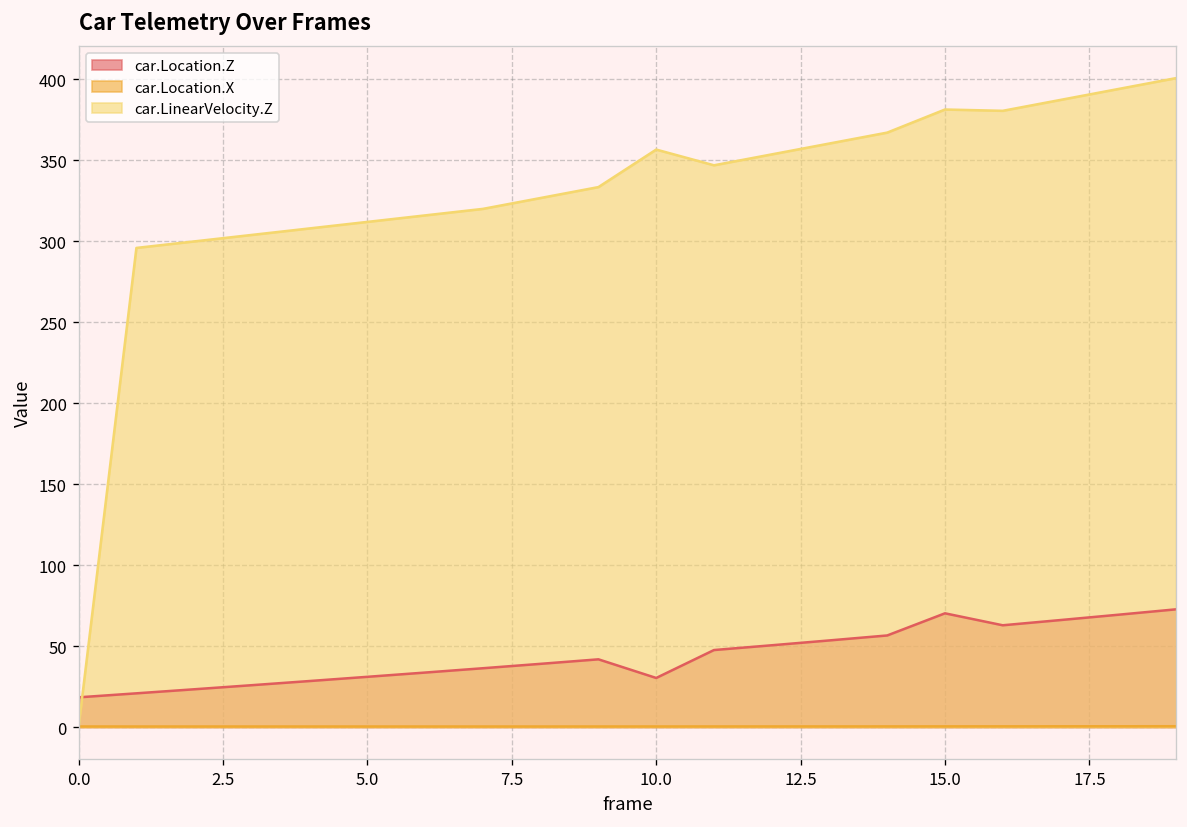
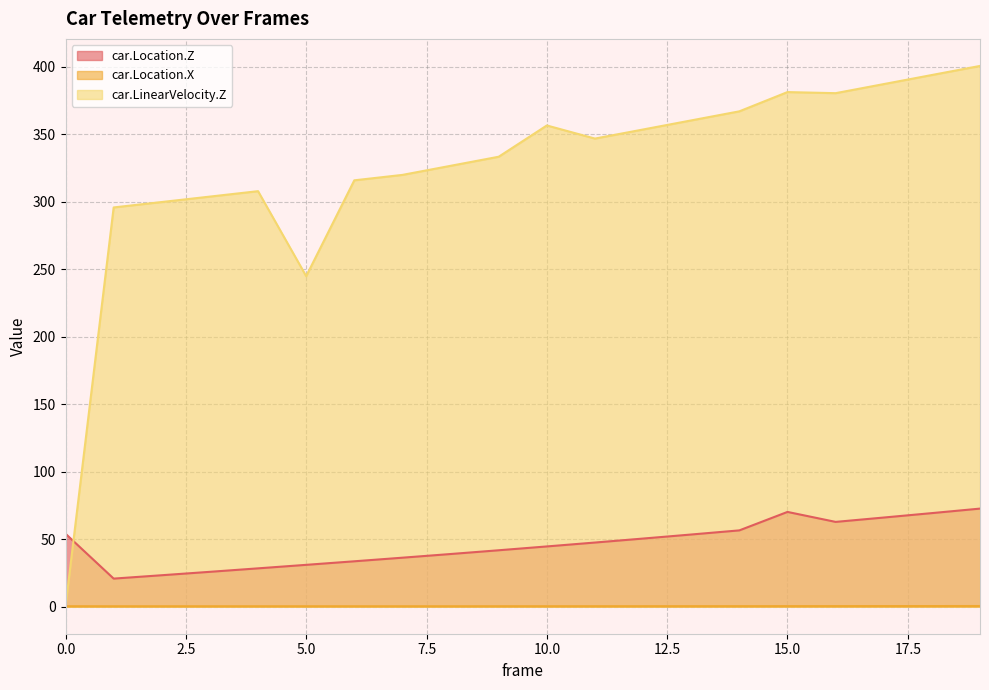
  {
    "car.Location.Z": {
-     "0.0": 18,
+     "0.0": 54,
      "5.0": 31,
-     "10.0": 30,
+     "10.0": 45,
      "15.0": 70
    },
    "car.Location.X": {
      "5.0": 0,
      "10.0": 0,
      "15.0": 0
    },
    "car.LinearVelocity.Z": {
-     "5.0": 312,
+     "5.0": 245,
      "10.0": 357,
      "15.0": 381
    }
  }
